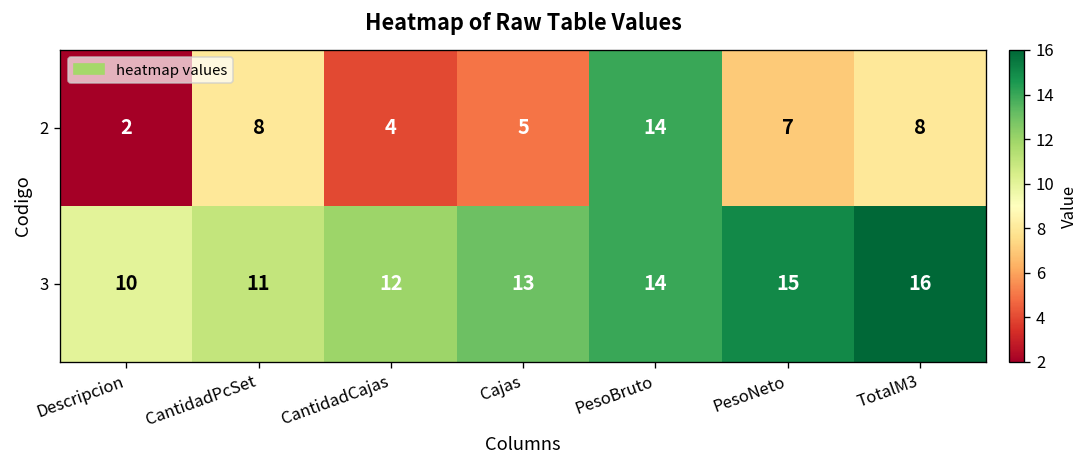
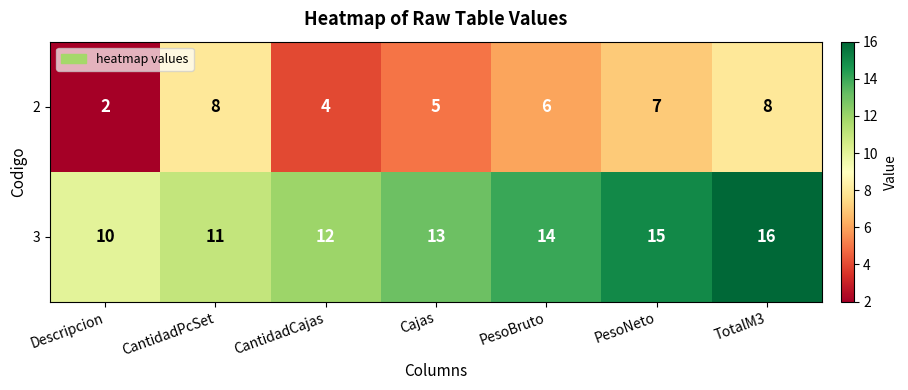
  {
    "2": {
      "Descripcion": 2,
      "CantidadPcSet": 8,
      "CantidadCajas": 4,
      "Cajas": 5,
-     "PesoBruto": 14,
+     "PesoBruto": 6,
      "PesoNeto": 7,
      "TotalM3": 8
    },
    "3": {
      "Descripcion": 10,
      "CantidadPcSet": 11,
      "CantidadCajas": 12,
      "Cajas": 13,
      "PesoBruto": 14,
      "PesoNeto": 15,
      "TotalM3": 16
    }
  }
